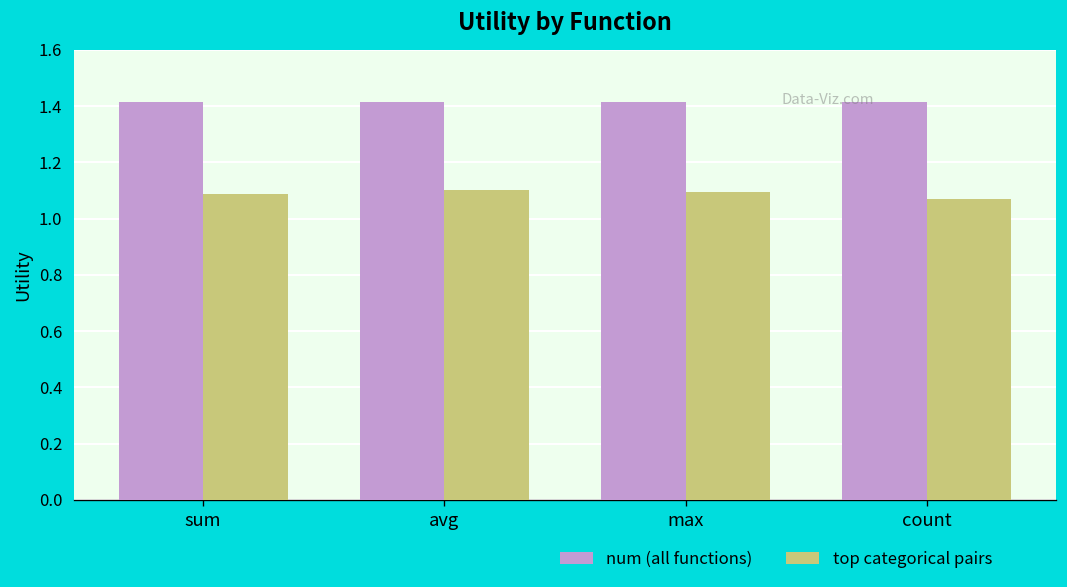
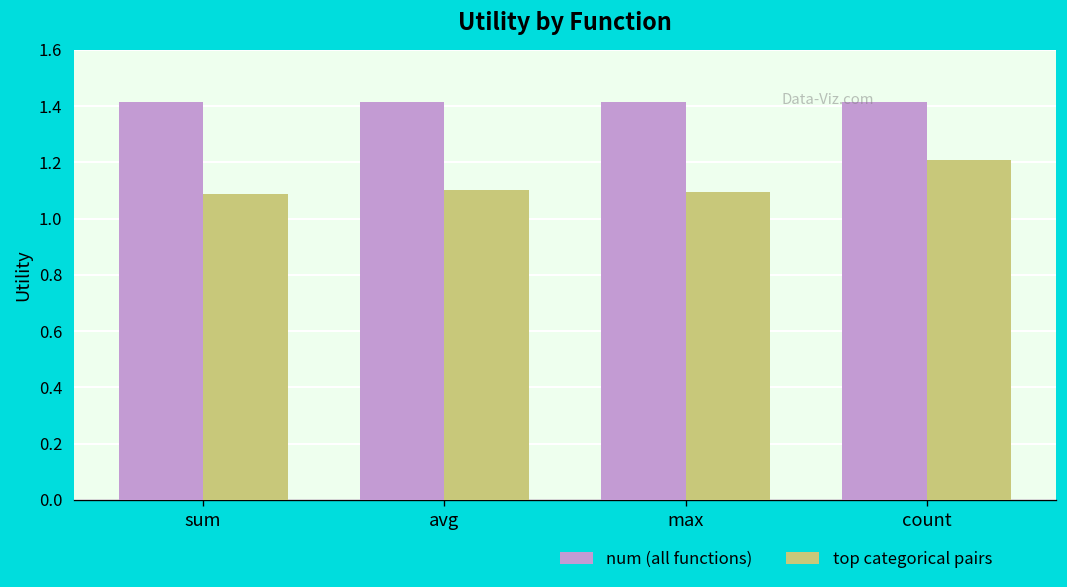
  {
    "num (all functions)": {
      "sum": 1.41,
      "avg": 1.41,
      "max": 1.41,
      "count": 1.41
    },
    "top categorical pairs": {
      "sum": 1.09,
      "avg": 1.10,
      "max": 1.10,
-     "count": 1.07
+     "count": 1.21
    }
  }
